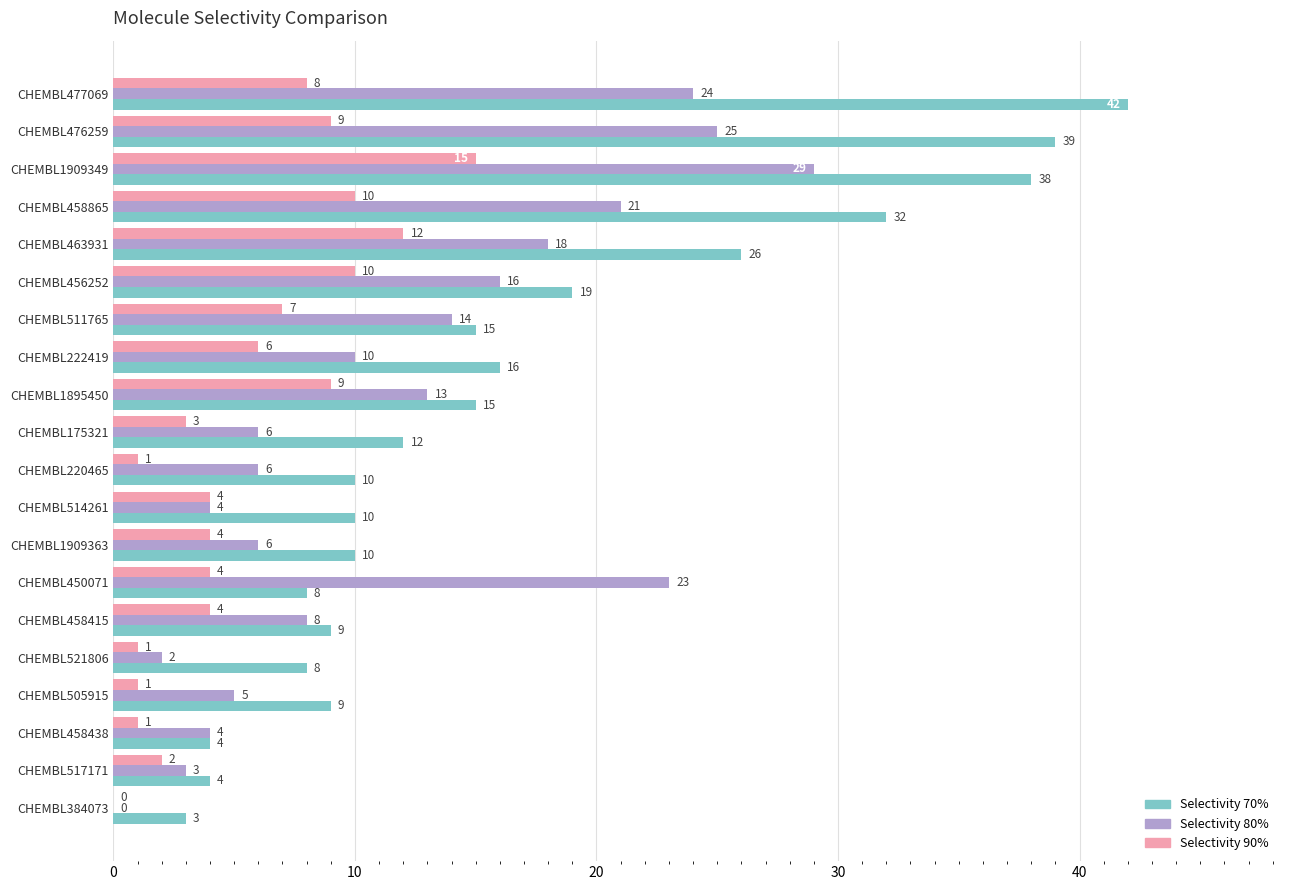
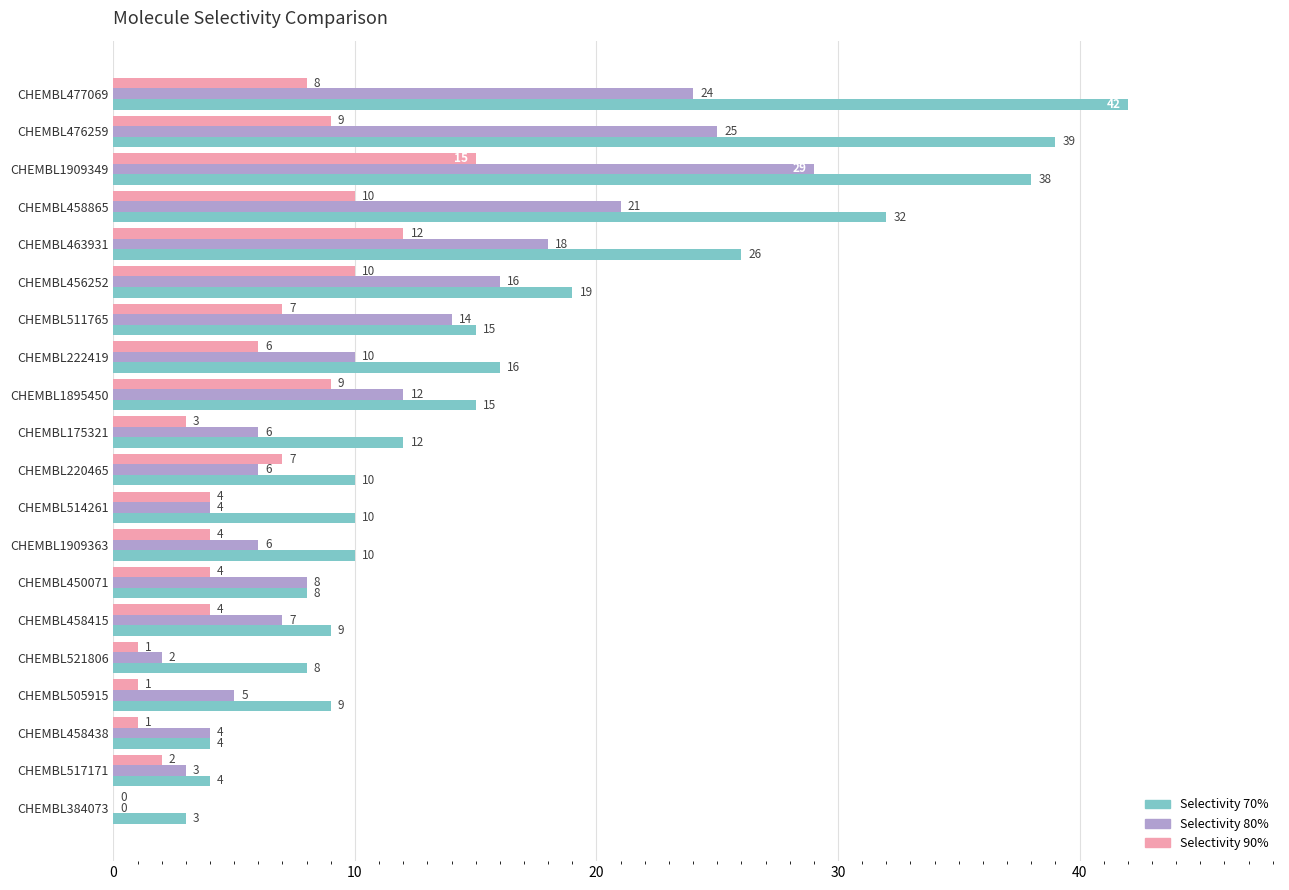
  {
    "Selectivity 70%": {
      "CHEMBL477069": 42,
      "CHEMBL476259": 39,
      "CHEMBL1909349": 38,
      "CHEMBL458865": 32,
      "CHEMBL463931": 26,
      "CHEMBL456252": 19,
      "CHEMBL511765": 15,
      "CHEMBL222419": 16,
      "CHEMBL1895450": 15,
      "CHEMBL175321": 12,
      "CHEMBL220465": 10,
      "CHEMBL514261": 10,
      "CHEMBL1909363": 10,
      "CHEMBL450071": 8,
      "CHEMBL458415": 9,
      "CHEMBL521806": 8,
      "CHEMBL505915": 9,
      "CHEMBL517171": 4,
      "CHEMBL384073": 3
    },
    "Selectivity 80%": {
      "CHEMBL477069": 24,
      "CHEMBL476259": 25,
      "CHEMBL1909349": 29,
      "CHEMBL458865": 21,
      "CHEMBL463931": 18,
      "CHEMBL456252": 16,
      "CHEMBL511765": 14,
      "CHEMBL222419": 10,
-     "CHEMBL1895450": 13,
+     "CHEMBL1895450": 12,
      "CHEMBL175321": 6,
      "CHEMBL220465": 6,
      "CHEMBL1909363": 6,
-     "CHEMBL450071": 23,
-     "CHEMBL458415": 8,
+     "CHEMBL450071": 8,
+     "CHEMBL458415": 7,
      "CHEMBL521806": 2,
      "CHEMBL505915": 5,
      "CHEMBL517171": 3
    },
    "Selectivity 90%": {
      "CHEMBL477069": 8,
      "CHEMBL476259": 9,
      "CHEMBL1909349": 15,
      "CHEMBL458865": 10,
      "CHEMBL463931": 12,
      "CHEMBL456252": 10,
      "CHEMBL511765": 7,
      "CHEMBL222419": 6,
      "CHEMBL1895450": 9,
      "CHEMBL175321": 3,
-     "CHEMBL220465": 1,
+     "CHEMBL220465": 7,
      "CHEMBL1909363": 4,
      "CHEMBL450071": 4,
      "CHEMBL458415": 4,
      "CHEMBL521806": 1,
      "CHEMBL505915": 1,
      "CHEMBL458438": 1,
      "CHEMBL517171": 2
    }
  }
